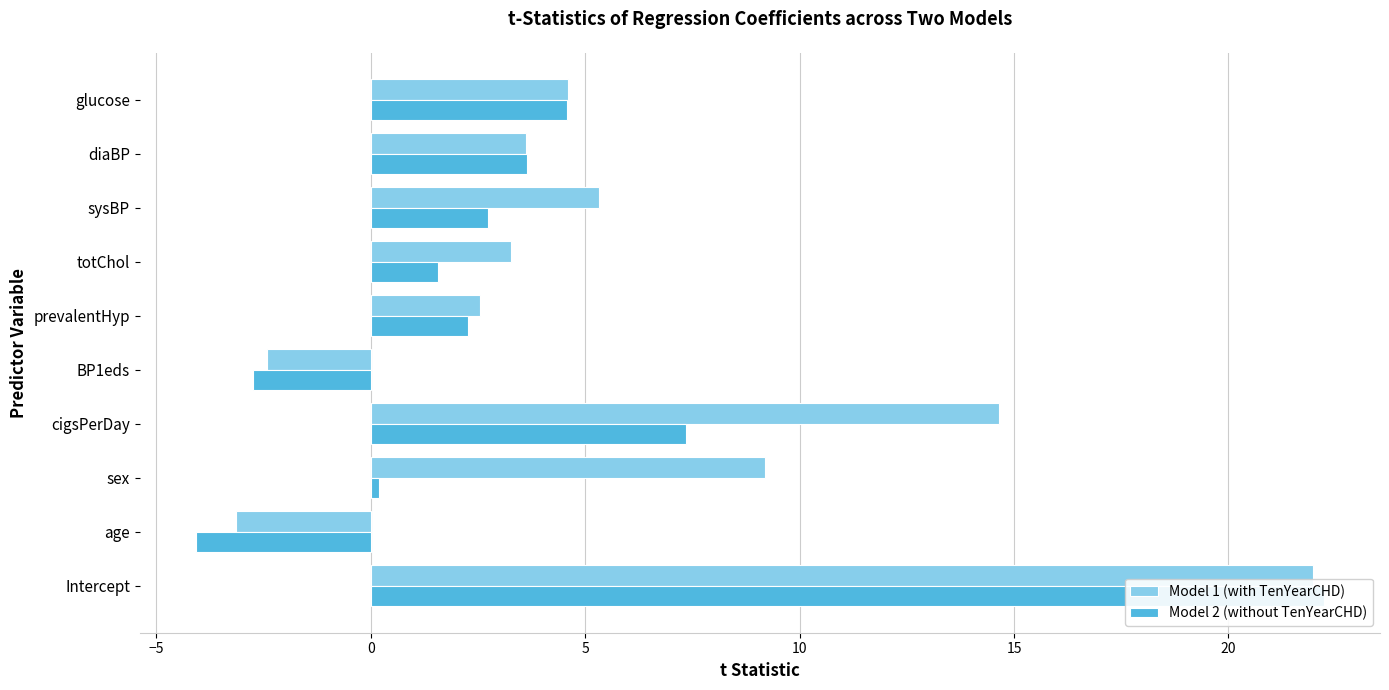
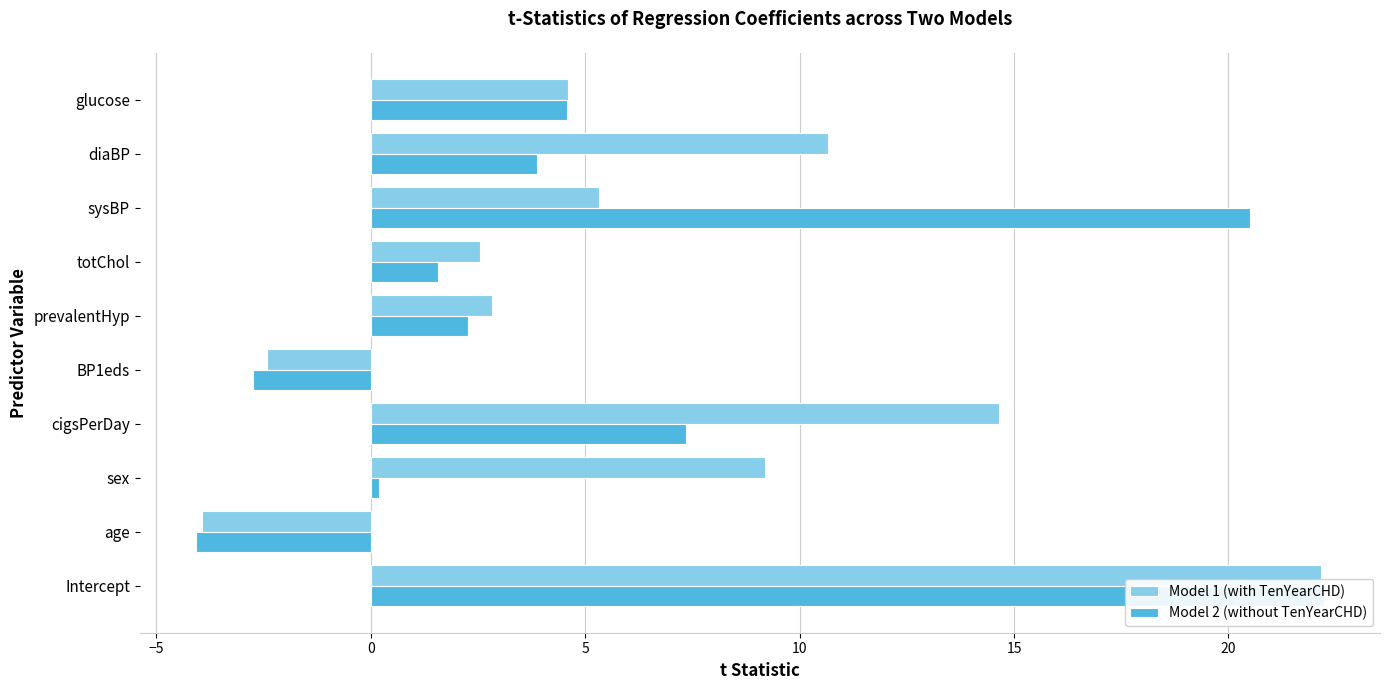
  {
    "Model 1 (with TenYearCHD)": {
      "glucose": 4.6,
-     "diaBP": 3.6,
+     "diaBP": 10.7,
      "sysBP": 5.3,
-     "totChol": 3.3,
-     "prevalentHyp": 2.6,
+     "totChol": 2.5,
+     "prevalentHyp": 2.8,
      "BP1eds": -2.4,
      "cigsPerDay": 14.7,
      "sex": 9.2,
-     "age": -3.2,
-     "Intercept": 22.0
+     "age": -3.9,
+     "Intercept": 22.2
    },
    "Model 2 (without TenYearCHD)": {
      "glucose": 4.6,
-     "diaBP": 3.6,
-     "sysBP": 2.7,
+     "diaBP": 3.9,
+     "sysBP": 20.5,
      "totChol": 1.6,
      "prevalentHyp": 2.3,
      "BP1eds": -2.8,
      "cigsPerDay": 7.4,
      "sex": 0.2,
      "age": -4.1
    }
  }
